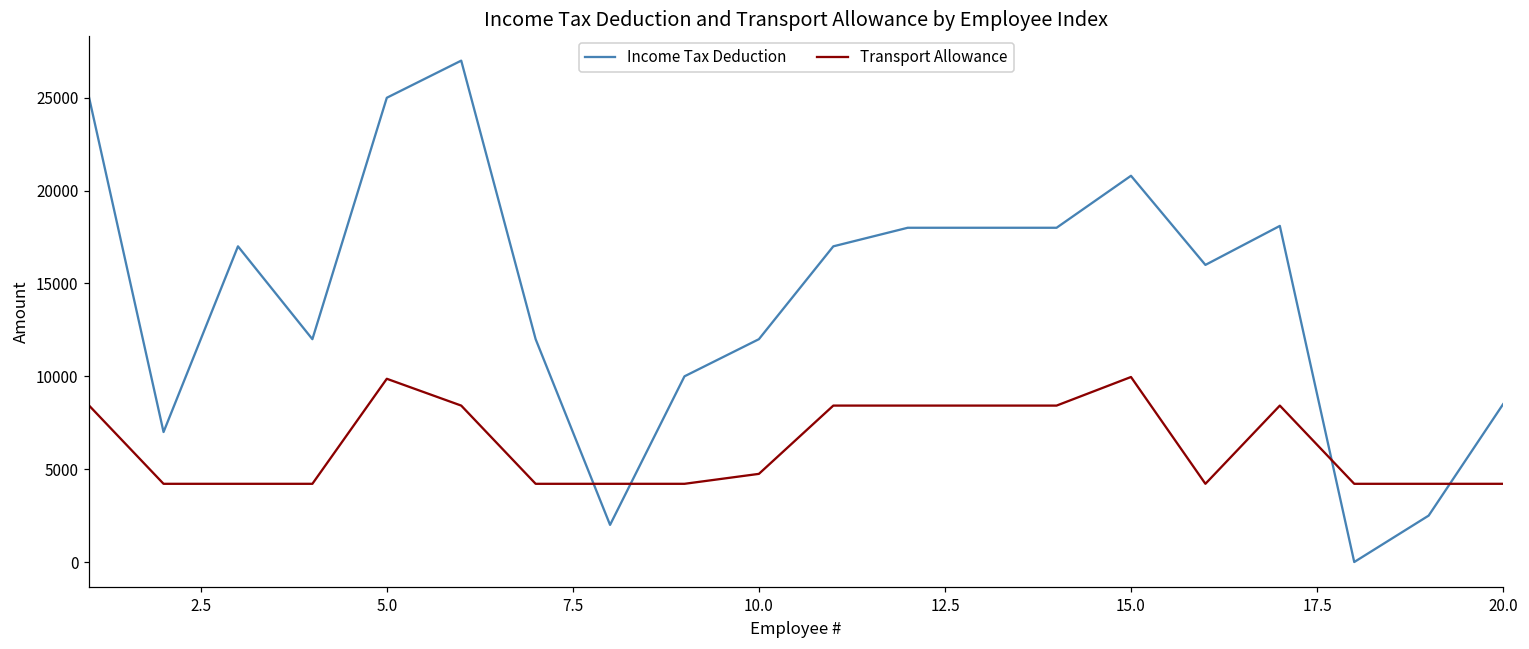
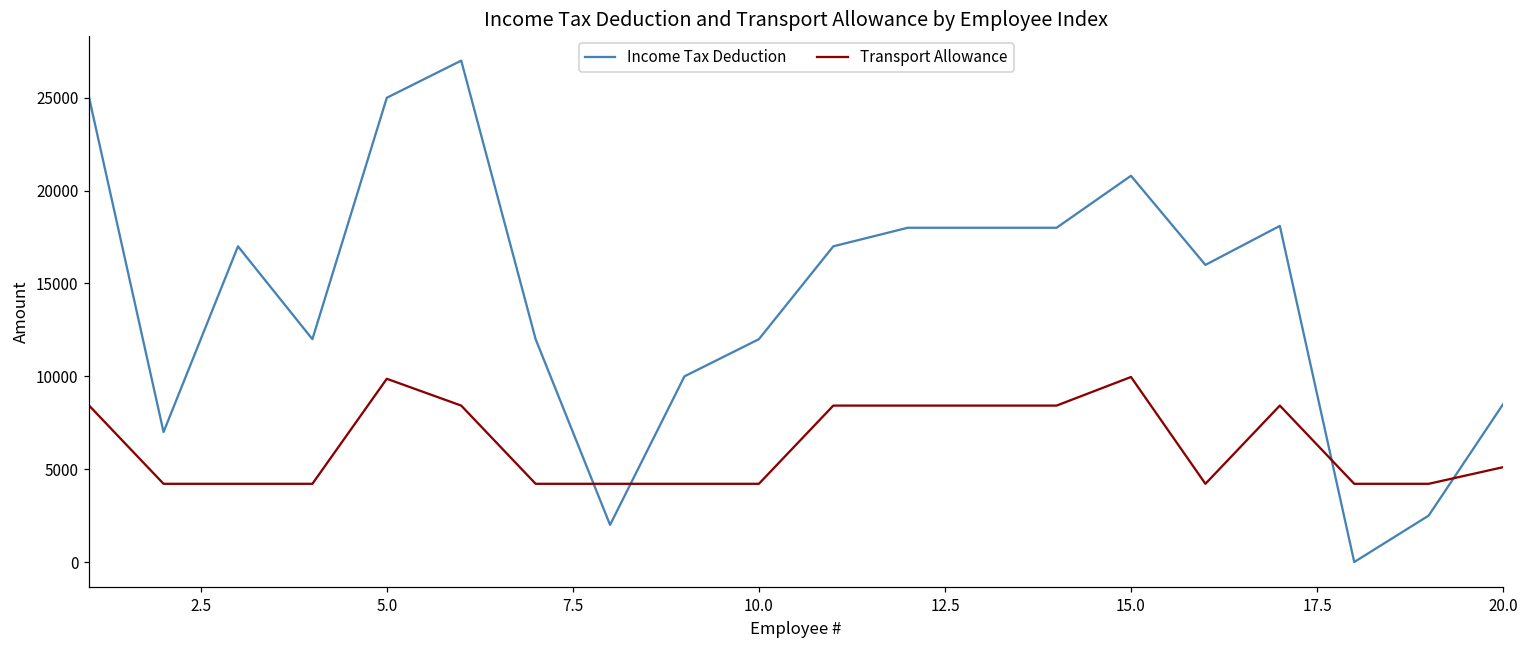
  {
    "Income Tax Deduction": {
      "5.0": 25000,
      "10.0": 12000,
      "15.0": 20800,
      "20.0": 8500
    },
    "Transport Allowance": {
      "5.0": 9900,
-     "10.0": 4700,
+     "10.0": 4200,
      "15.0": 10000,
-     "20.0": 4200
+     "20.0": 5100
    }
  }
